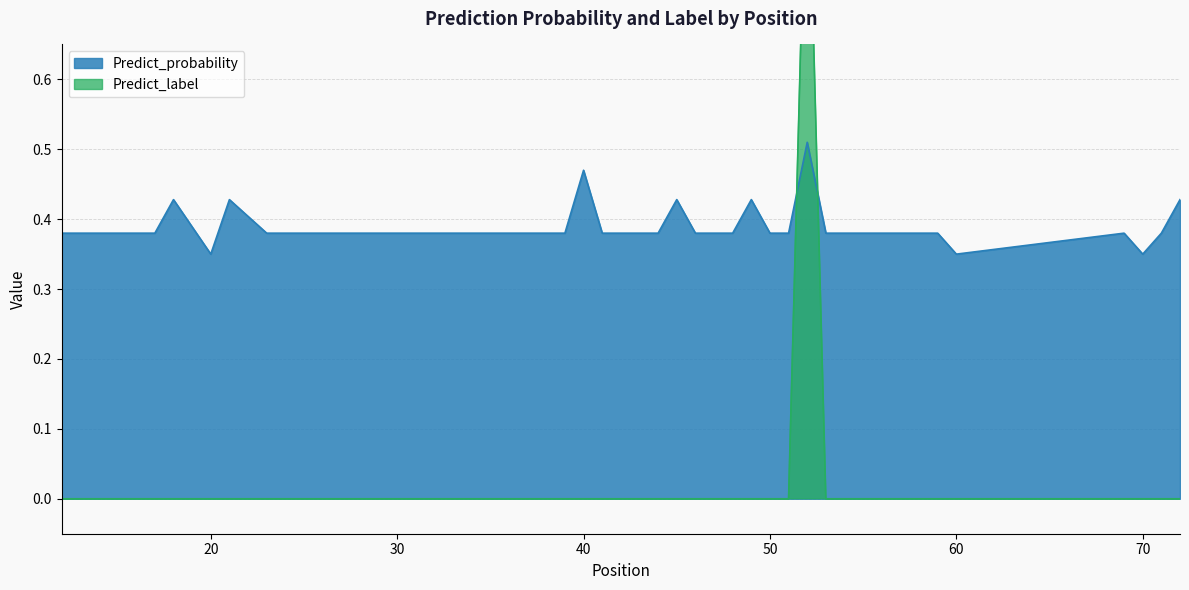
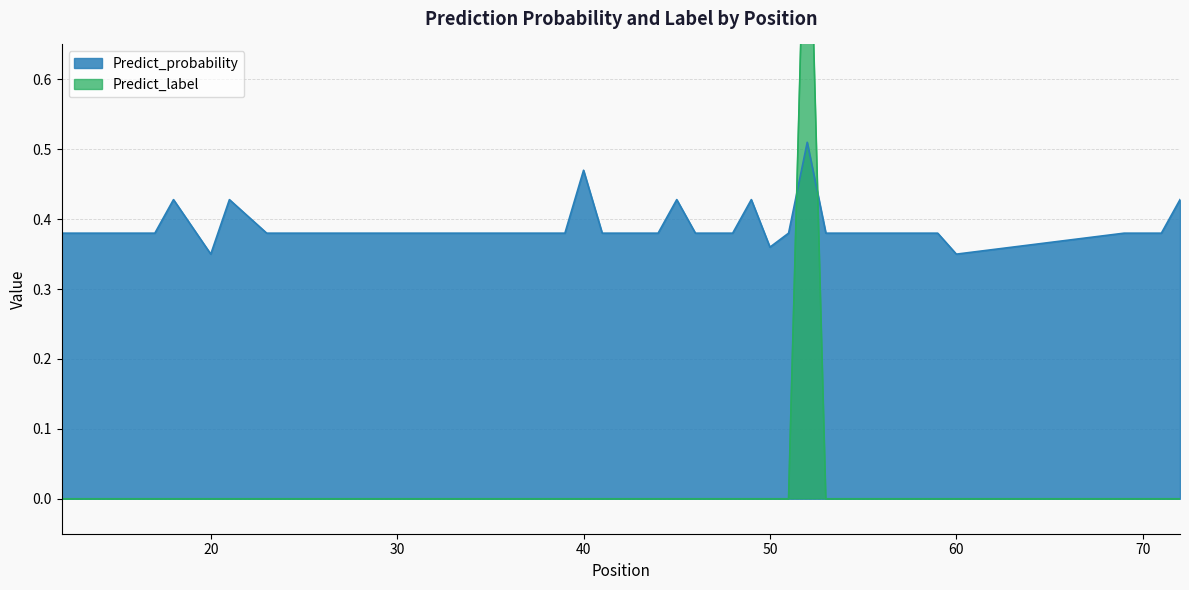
  {
    "Predict_probability": {
      "20": 0.35,
      "40": 0.47,
-     "50": 0.38,
+     "50": 0.36,
      "60": 0.35,
-     "70": 0.35
+     "70": 0.38
    },
    "Predict_label": {
      "20": 0.00,
      "40": 0.00,
      "50": 0.00,
      "60": 0.00,
      "70": 0.00
    }
  }
